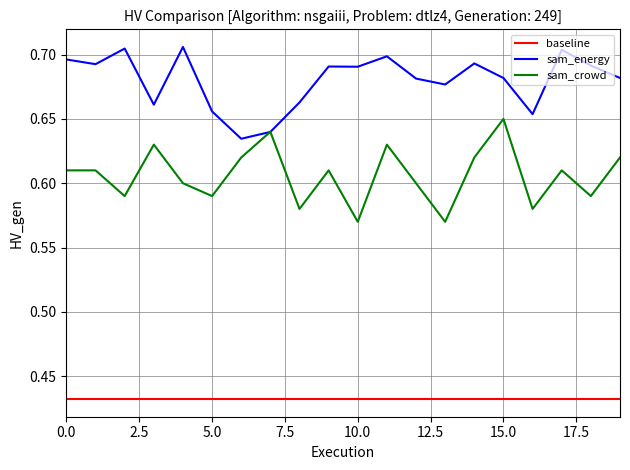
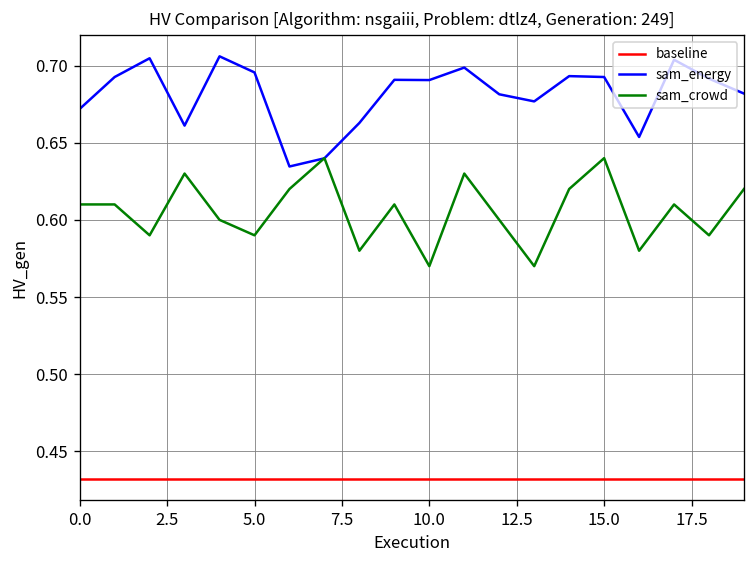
  {
    "baseline": {
      "0.0": 0.432,
      "5.0": 0.432,
      "10.0": 0.432,
      "15.0": 0.432
    },
    "sam_energy": {
-     "0.0": 0.696,
-     "5.0": 0.656,
+     "0.0": 0.672,
+     "5.0": 0.696,
      "10.0": 0.691,
-     "15.0": 0.682
+     "15.0": 0.693
    },
    "sam_crowd": {
      "0.0": 0.61,
      "5.0": 0.59,
      "10.0": 0.57,
-     "15.0": 0.65
+     "15.0": 0.64
    }
  }
